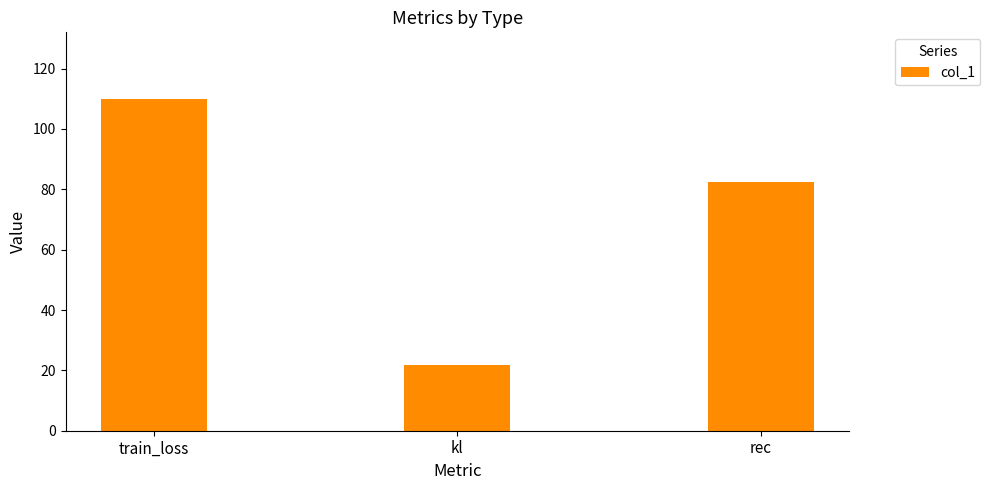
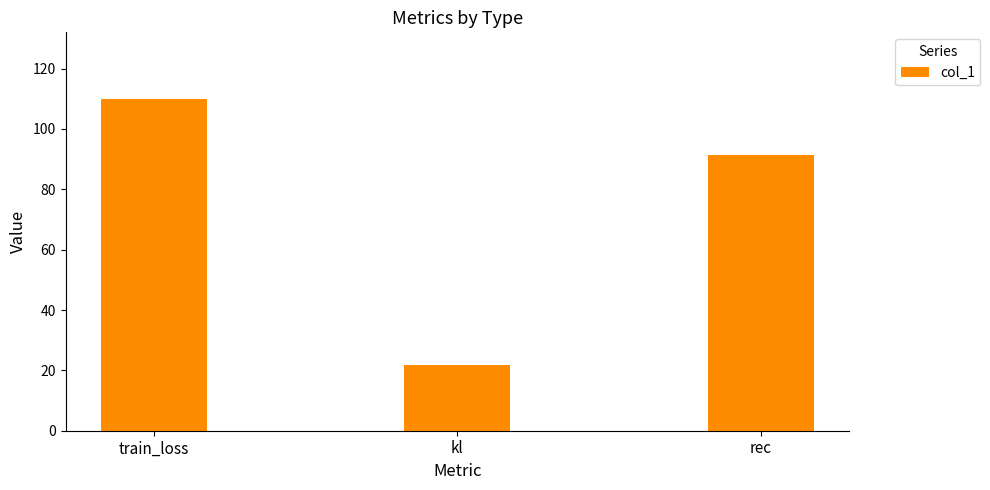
  {
    "train_loss": 110,
    "kl": 22,
-   "rec": 82
+   "rec": 91
  }
